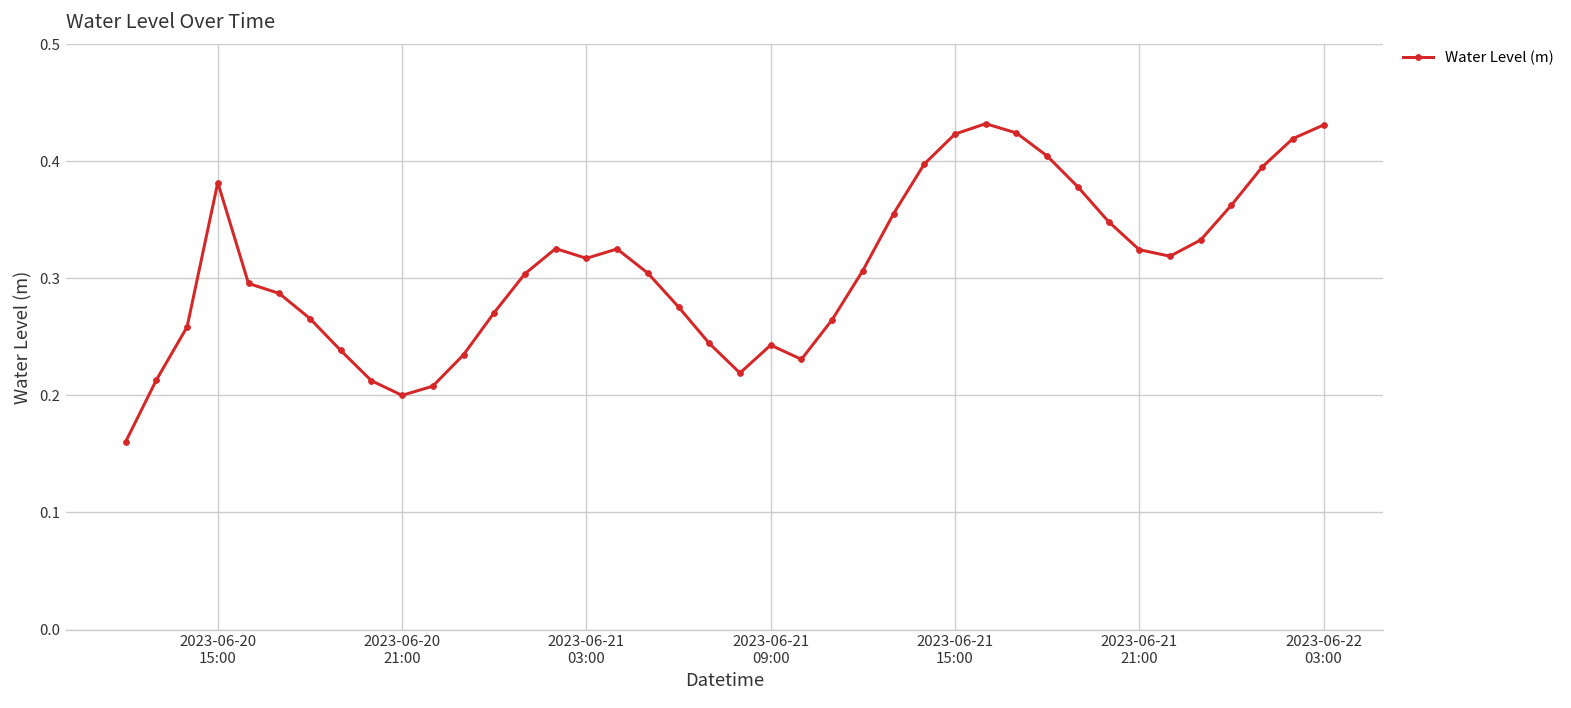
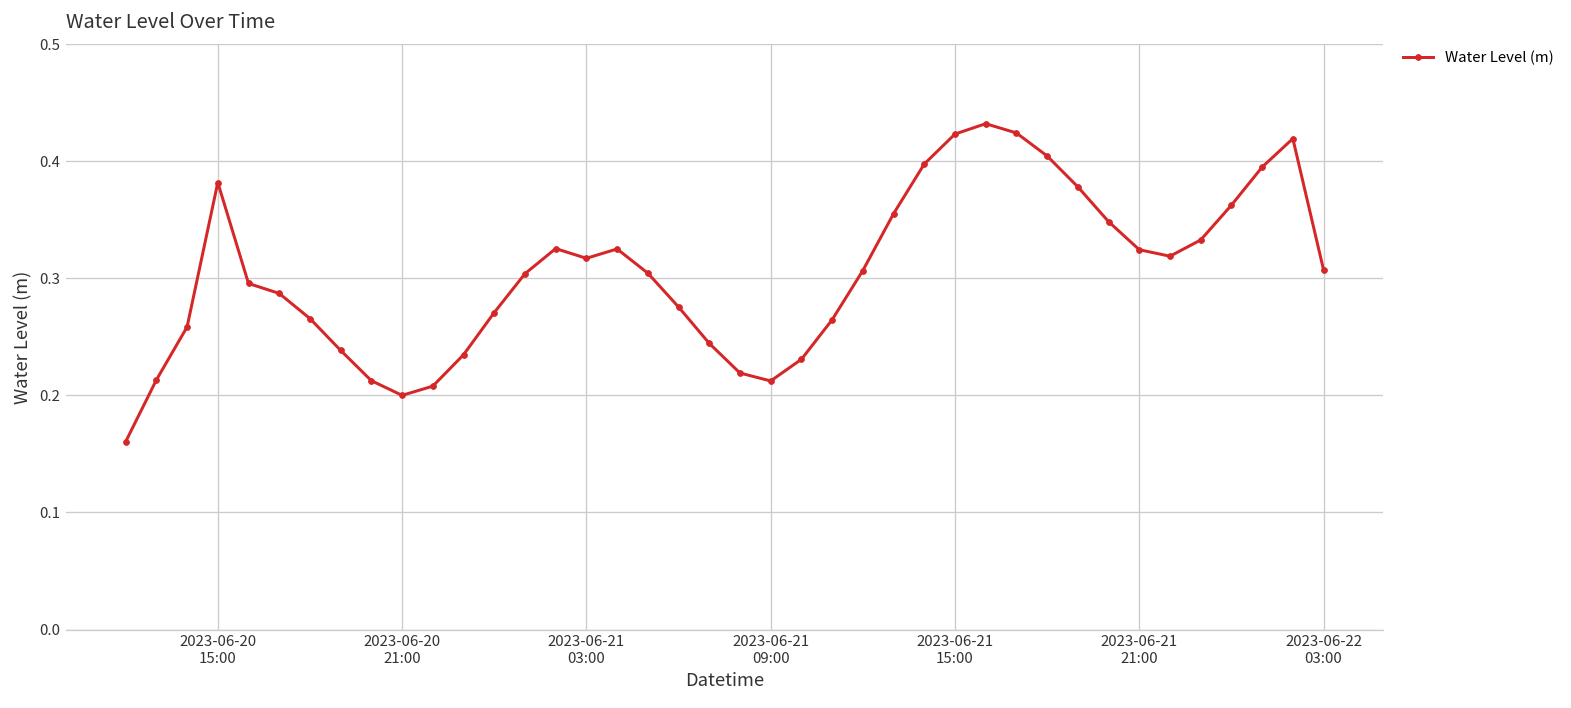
  {
    "2023-06-20 15:00": 0.38,
    "2023-06-20 21:00": 0.20,
    "2023-06-21 03:00": 0.32,
-   "2023-06-21 09:00": 0.24,
+   "2023-06-21 09:00": 0.21,
    "2023-06-21 15:00": 0.42,
    "2023-06-21 21:00": 0.32,
-   "2023-06-22 03:00": 0.43
+   "2023-06-22 03:00": 0.31
  }
